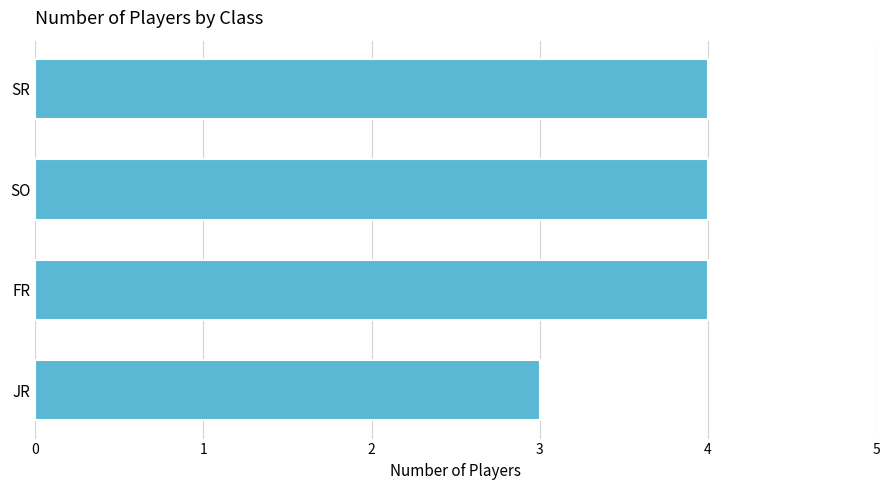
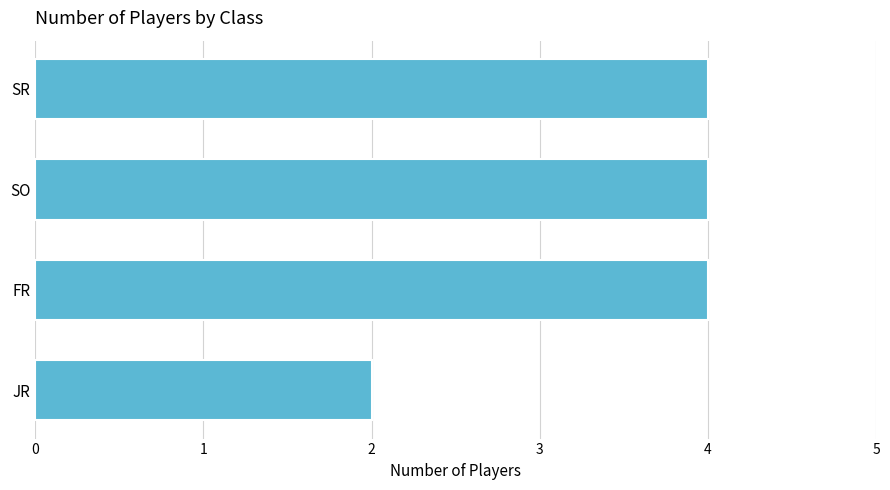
  {
    "SR": 4,
    "SO": 4,
    "FR": 4,
-   "JR": 3
+   "JR": 2
  }
